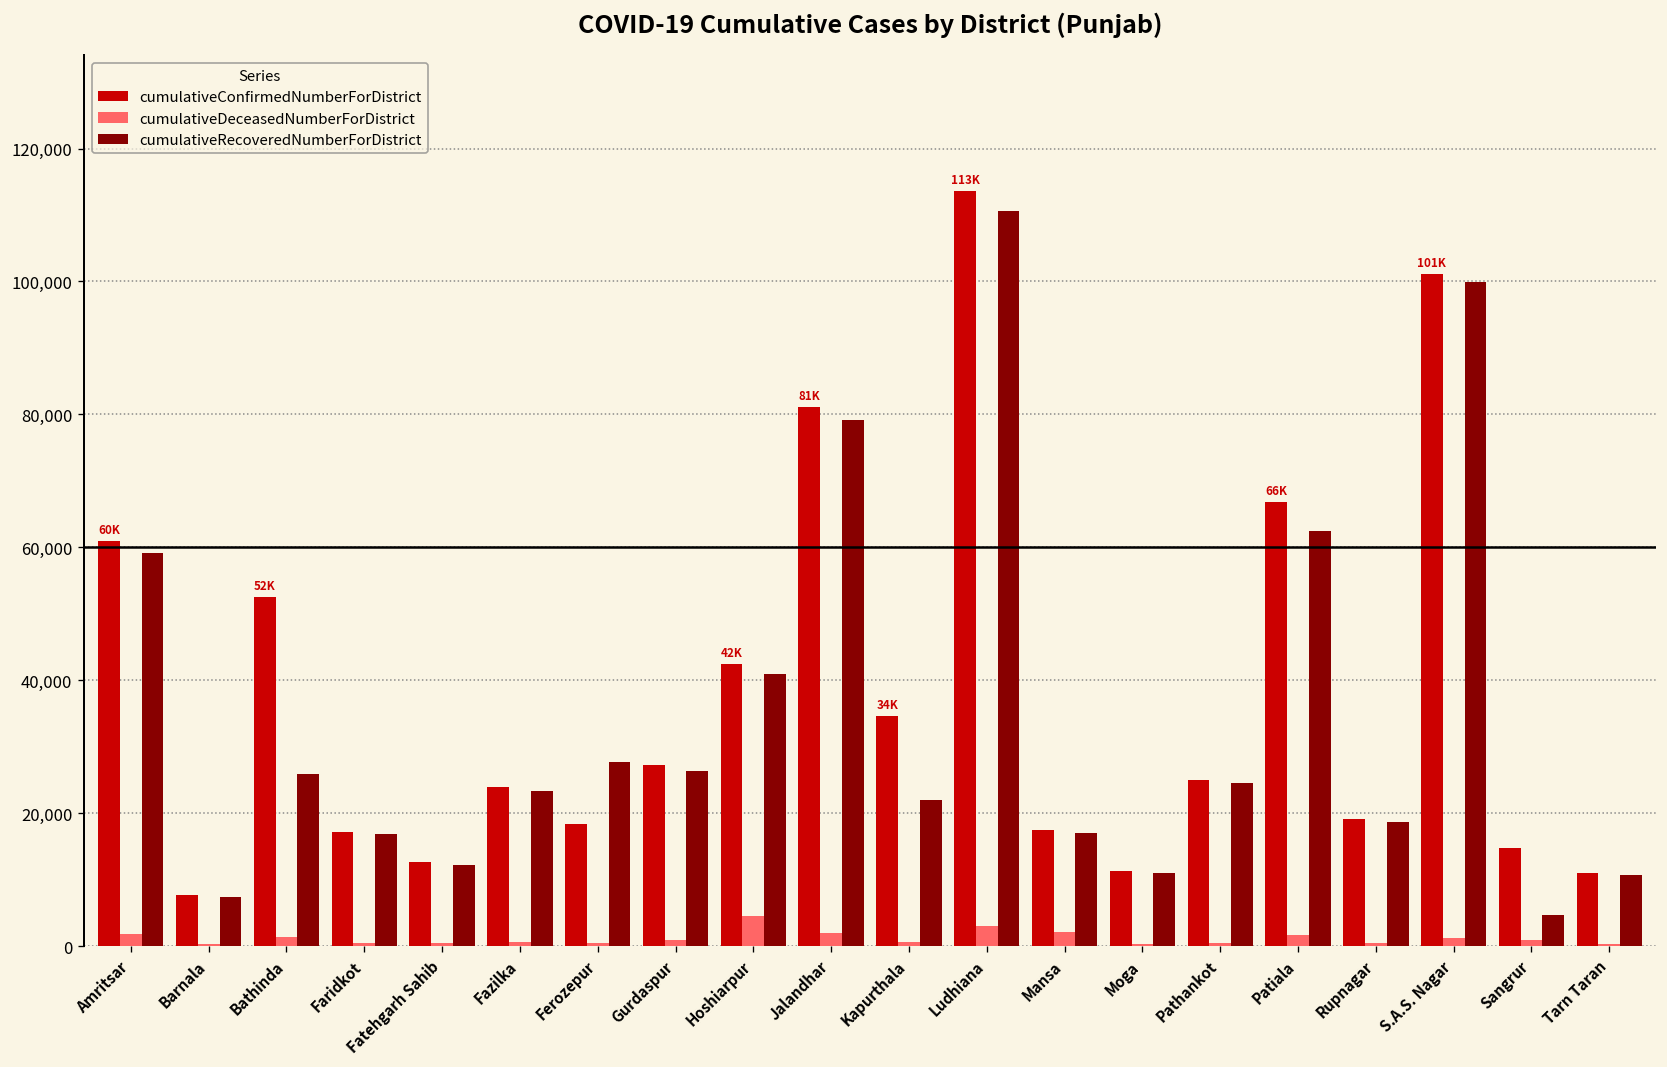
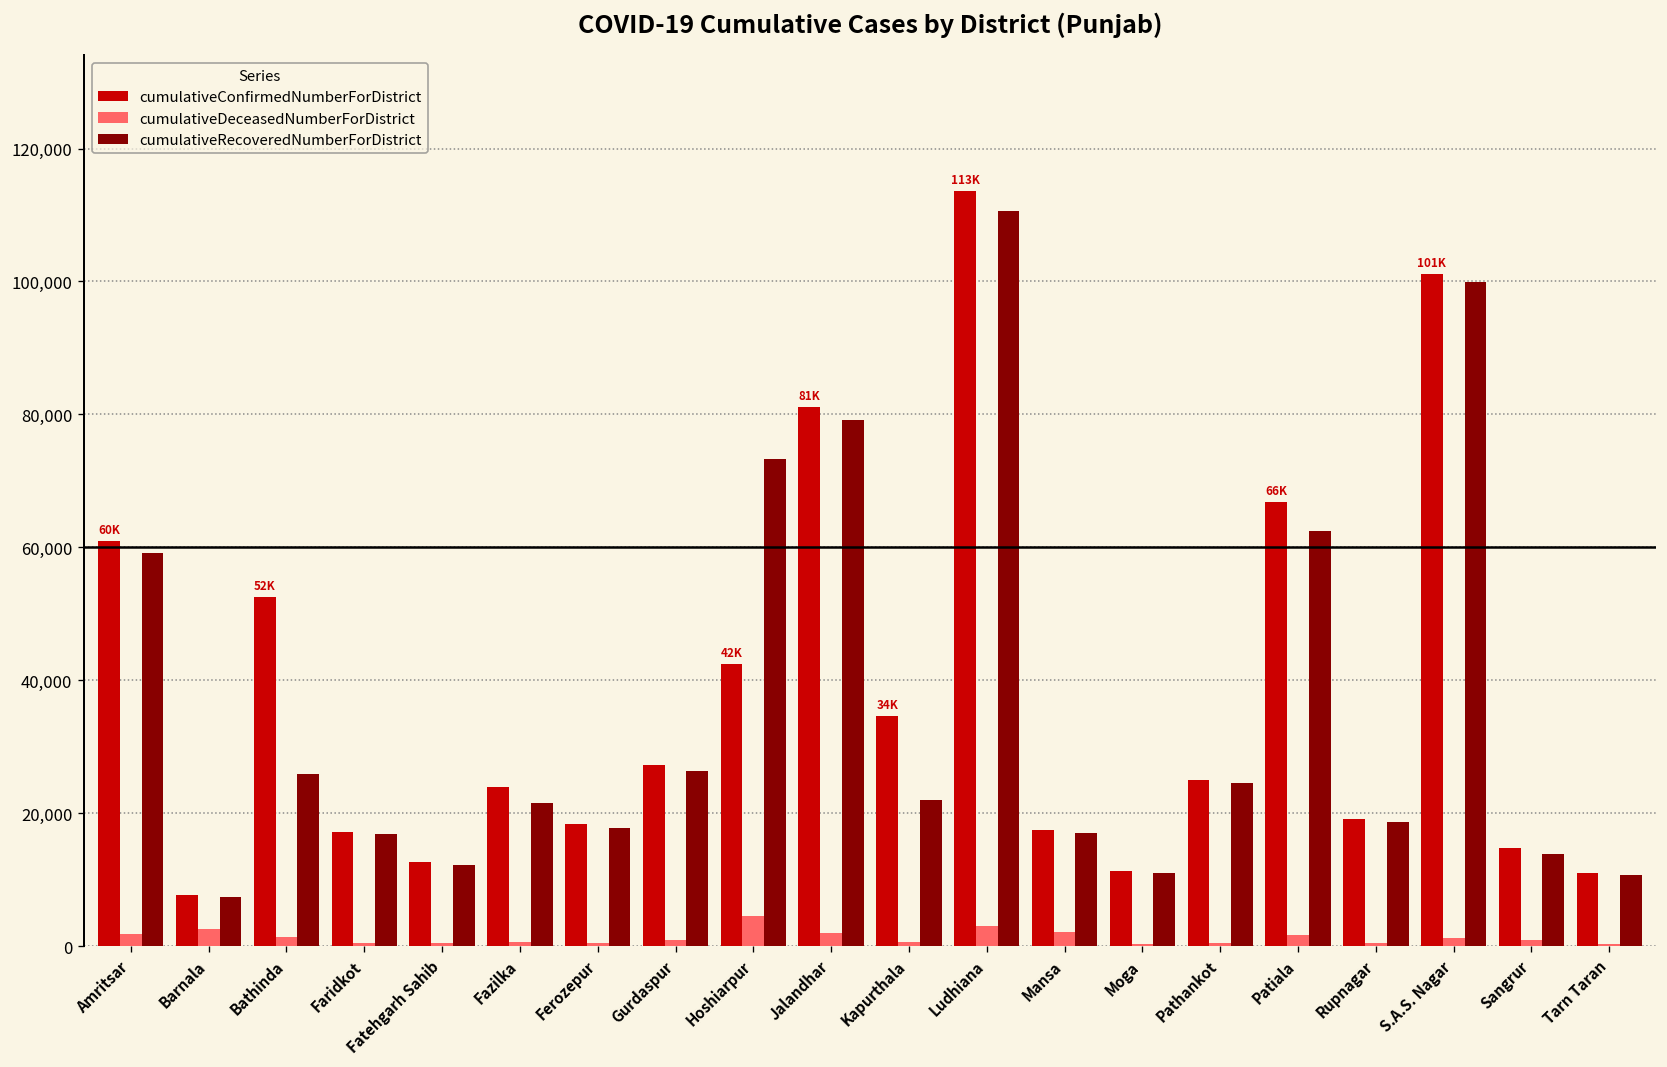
  {
    "cumulativeConfirmedNumberForDistrict": {
      "Bathinda": "52K",
      "Hoshiarpur": "42K",
      "Jalandhar": "81K",
      "S.A.S. Nagar": "101K"
    },
    "cumulativeDeceasedNumberForDistrict": {
      "Amritsar": "2,000",
-     "Barnala": "0",
+     "Barnala": "3,000",
      "Bathinda": "1,000",
      "Fazilka": "1,000",
      "Ferozepur": "1,000",
      "Gurdaspur": "1,000",
      "Hoshiarpur": "4,000",
      "Jalandhar": "2,000",
      "Kapurthala": "1,000",
      "Ludhiana": "3,000",
      "Mansa": "2,000",
      "Pathankot": "1,000",
      "Patiala": "2,000",
      "Rupnagar": "0",
      "S.A.S. Nagar": "1,000",
      "Sangrur": "1,000"
    },
    "cumulativeRecoveredNumberForDistrict": {
      "Amritsar": "59,000",
      "Barnala": "7,000",
      "Bathinda": "26,000",
      "Faridkot": "17,000",
      "Fatehgarh Sahib": "12,000",
-     "Fazilka": "23,000",
-     "Ferozepur": "28,000",
+     "Fazilka": "22,000",
+     "Ferozepur": "18,000",
      "Gurdaspur": "26,000",
-     "Hoshiarpur": "41,000",
+     "Hoshiarpur": "73,000",
      "Jalandhar": "79,000",
      "Kapurthala": "22,000",
      "Ludhiana": "111,000",
      "Mansa": "17,000",
      "Moga": "11,000",
      "Pathankot": "25,000",
      "Patiala": "63,000",
      "Rupnagar": "19,000",
      "S.A.S. Nagar": "100,000",
-     "Sangrur": "5,000",
+     "Sangrur": "14,000",
      "Tarn Taran": "11,000"
    }
  }
